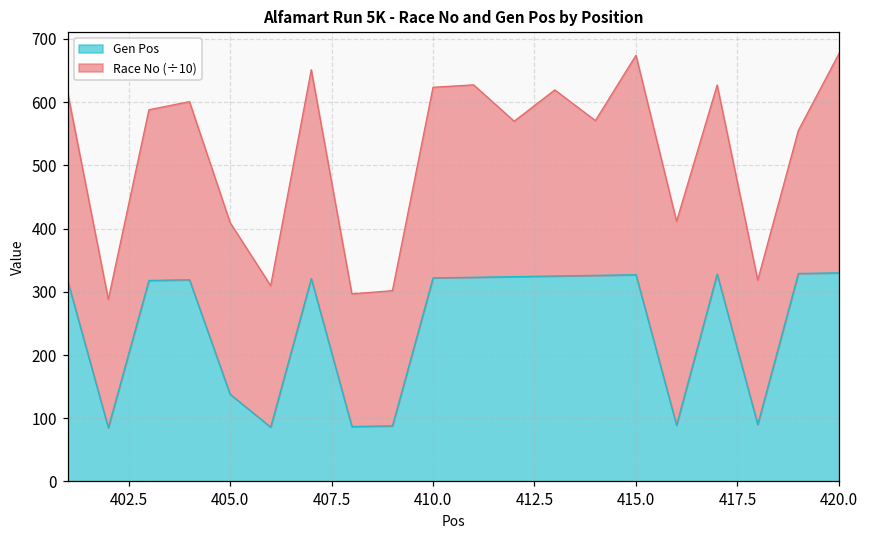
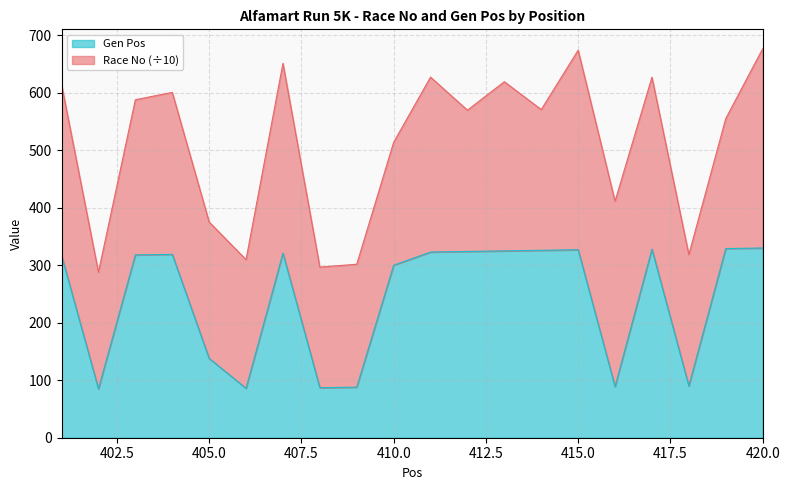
  {
    "Gen Pos": {
      "405.0": 140,
-     "410.0": 320,
+     "410.0": 300,
      "415.0": 330,
      "420.0": 330
    },
    "Race No (÷10)": {
-     "405.0": 270,
-     "410.0": 300,
+     "405.0": 240,
+     "410.0": 210,
      "415.0": 350,
      "420.0": 350
    }
  }
